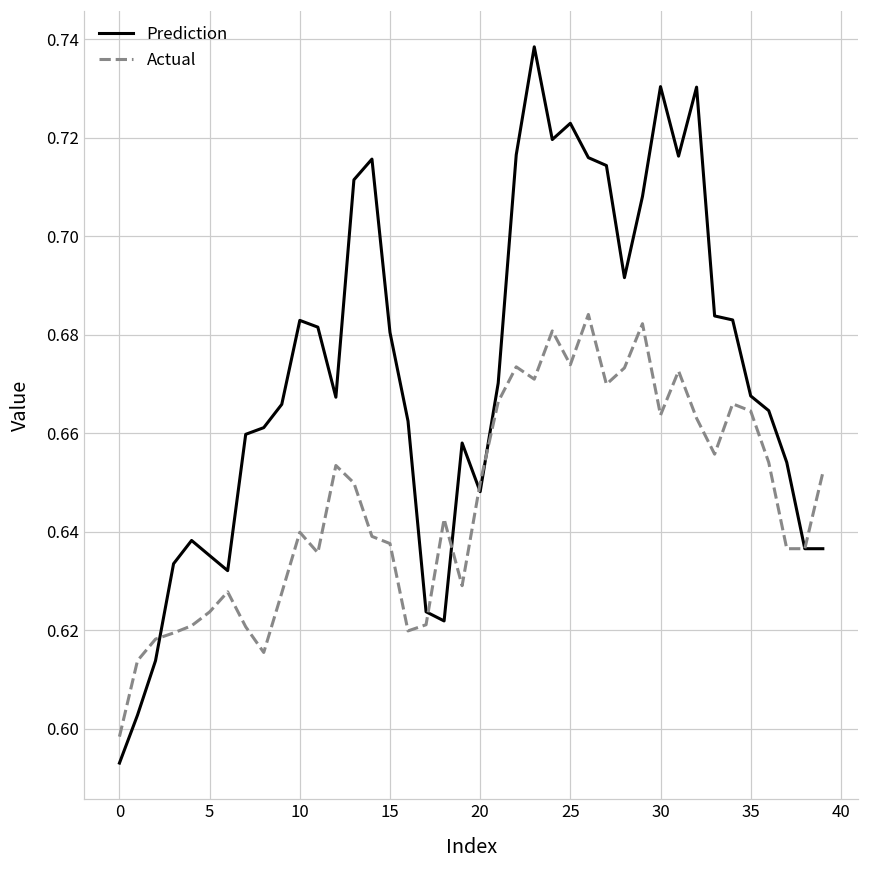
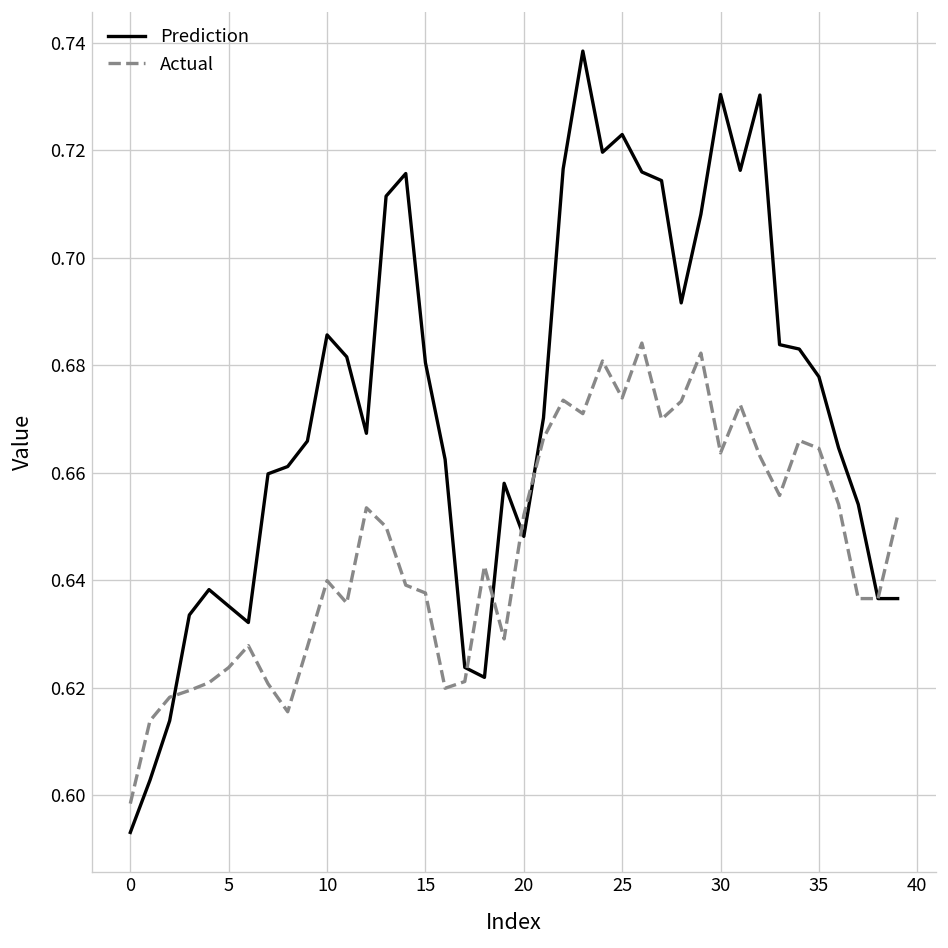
  {
    "Prediction": {
      "0": 0.593,
      "5": 0.635,
-     "10": 0.683,
+     "10": 0.686,
      "15": 0.680,
      "20": 0.648,
      "25": 0.723,
      "30": 0.730,
-     "35": 0.668
+     "35": 0.678
    },
    "Actual": {
      "0": 0.598,
      "5": 0.624,
      "10": 0.640,
      "15": 0.638,
-     "20": 0.650,
+     "20": 0.652,
      "25": 0.674,
      "30": 0.664,
      "35": 0.665
    }
  }
